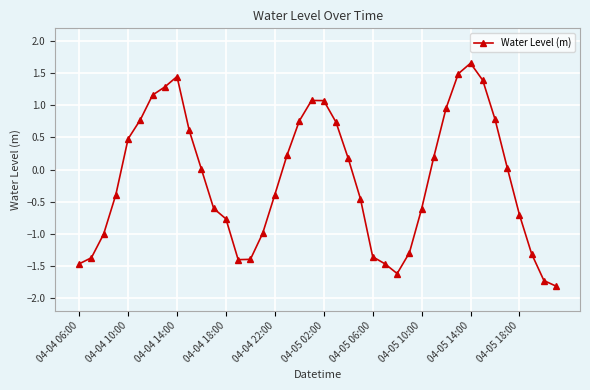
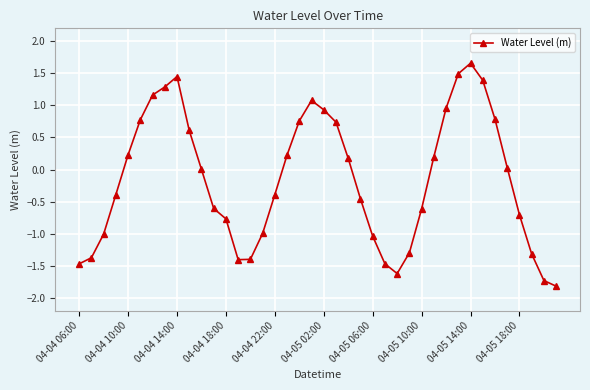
  {
    "04-04 06:00": -1.5,
-   "04-04 10:00": 0.5,
+   "04-04 10:00": 0.2,
    "04-04 14:00": 1.4,
    "04-04 18:00": -0.8,
    "04-04 22:00": -0.4,
-   "04-05 02:00": 1.1,
-   "04-05 06:00": -1.4,
+   "04-05 02:00": 0.9,
+   "04-05 06:00": -1.0,
    "04-05 10:00": -0.6,
    "04-05 14:00": 1.7,
    "04-05 18:00": -0.7
  }
